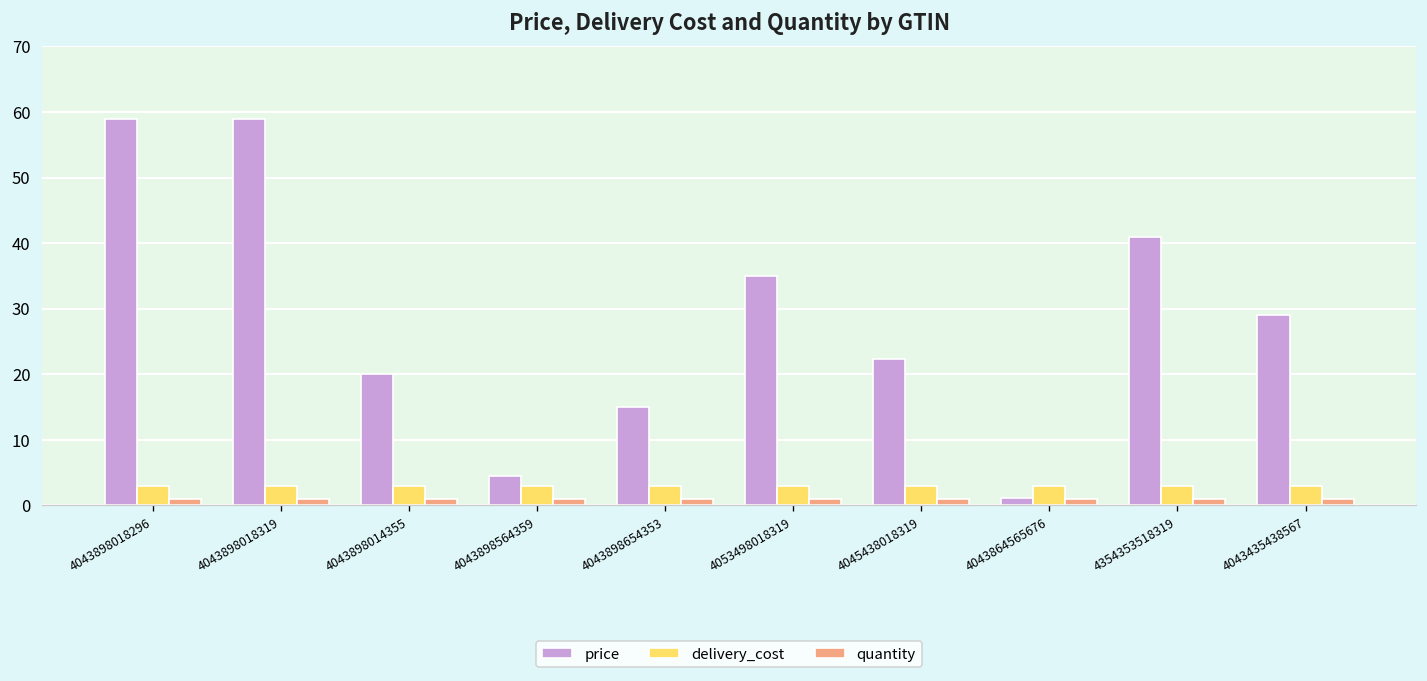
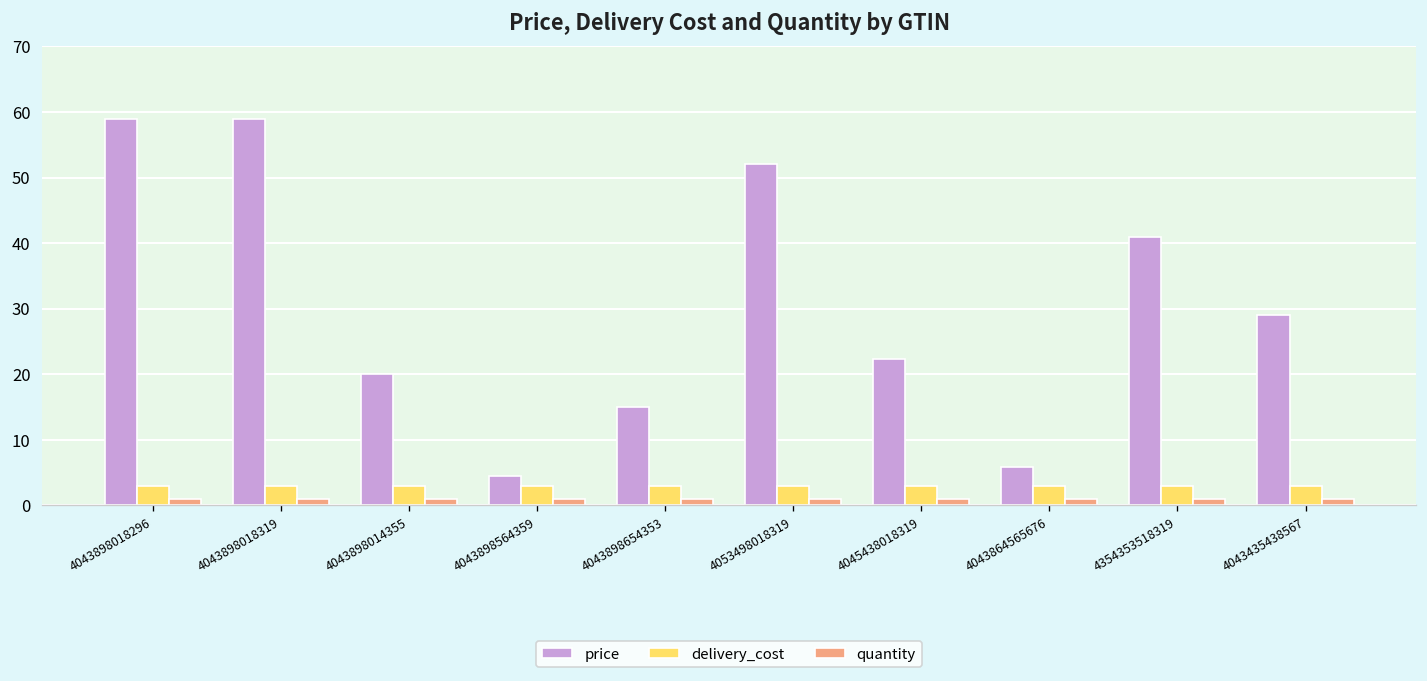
  {
    "price": {
      "4043898018296": 59,
      "4043898018319": 59,
      "4043898014355": 20,
      "4043898564359": 4,
      "4043898654353": 15,
-     "4053498018319": 35,
+     "4053498018319": 52,
      "4045438018319": 22,
-     "4043864565676": 1,
+     "4043864565676": 6,
      "4354353518319": 41,
      "4043435438567": 29
    },
    "delivery_cost": {
      "4043898018296": 3,
      "4043898018319": 3,
      "4043898014355": 3,
      "4043898564359": 3,
      "4043898654353": 3,
      "4053498018319": 3,
      "4045438018319": 3,
      "4043864565676": 3,
      "4354353518319": 3,
      "4043435438567": 3
    },
    "quantity": {
      "4043898018296": 1,
      "4043898018319": 1,
      "4043898014355": 1,
      "4043898564359": 1,
      "4043898654353": 1,
      "4053498018319": 1,
      "4045438018319": 1,
      "4043864565676": 1,
      "4354353518319": 1,
      "4043435438567": 1
    }
  }
